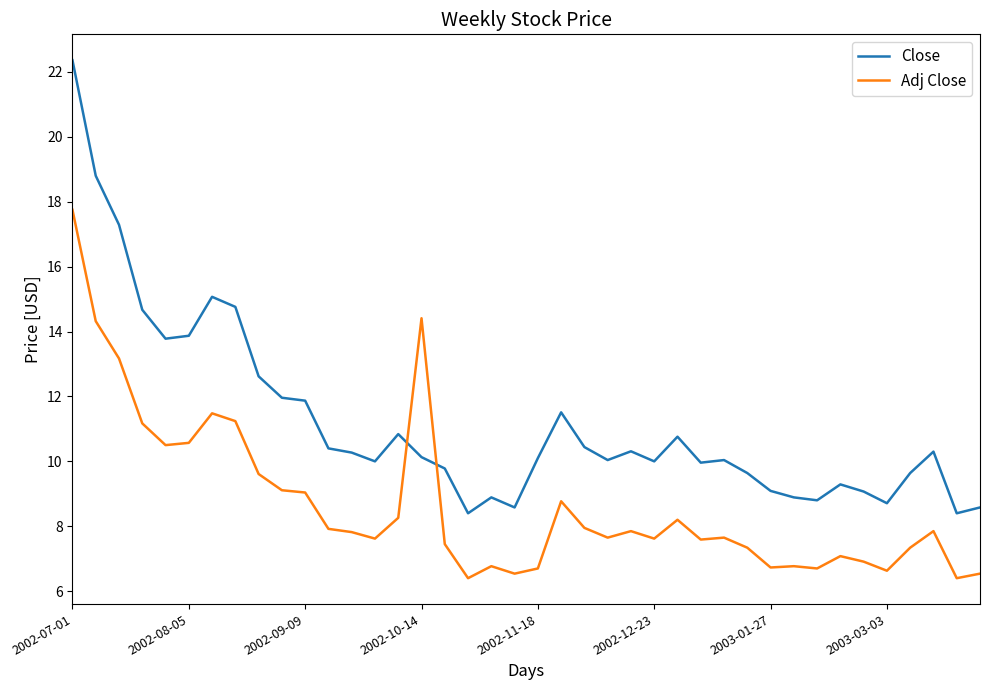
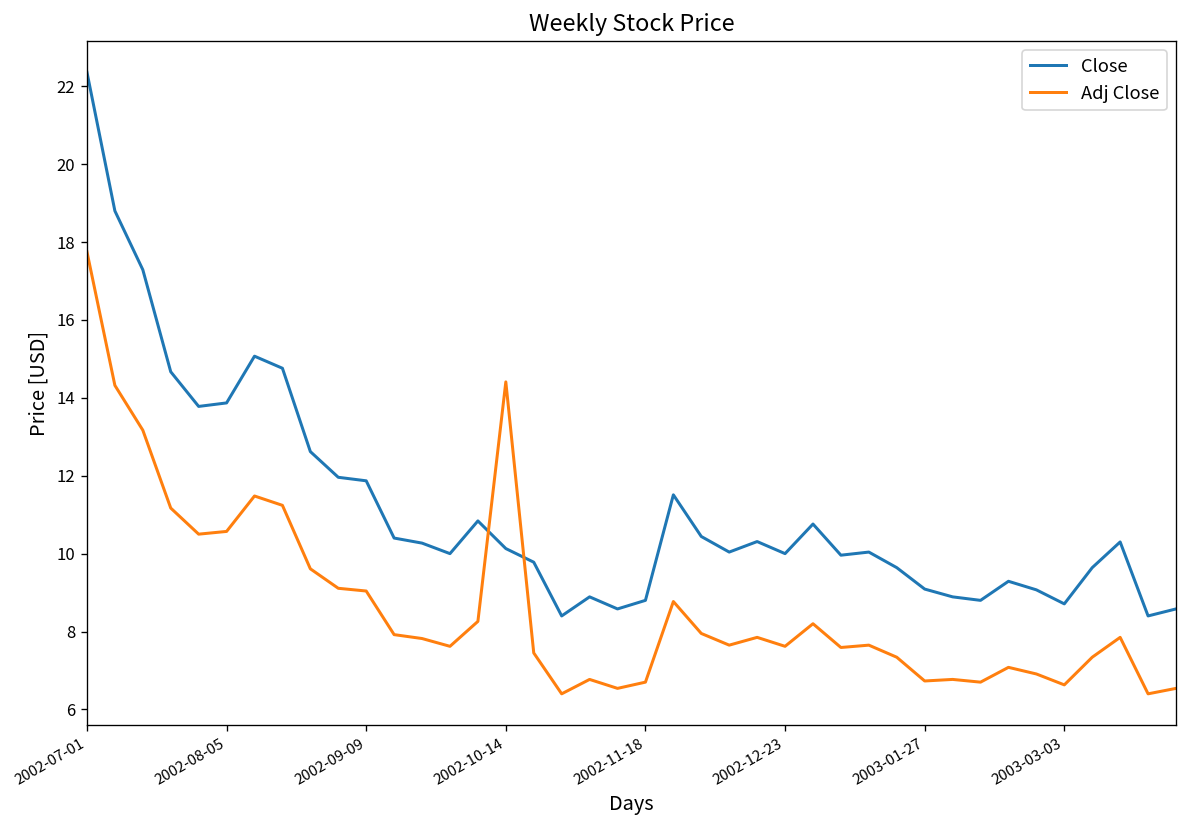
  {
    "Close": {
      "2002-07-01": 22.4,
      "2002-08-05": 13.9,
      "2002-09-09": 11.9,
      "2002-10-14": 10.1,
-     "2002-11-18": 10.1,
+     "2002-11-18": 8.8,
      "2002-12-23": 10.0,
      "2003-01-27": 9.1,
      "2003-03-03": 8.7
    },
    "Adj Close": {
      "2002-07-01": 17.8,
      "2002-08-05": 10.6,
      "2002-09-09": 9.0,
      "2002-10-14": 14.4,
      "2002-11-18": 6.7,
      "2002-12-23": 7.6,
      "2003-01-27": 6.7,
      "2003-03-03": 6.6
    }
  }
